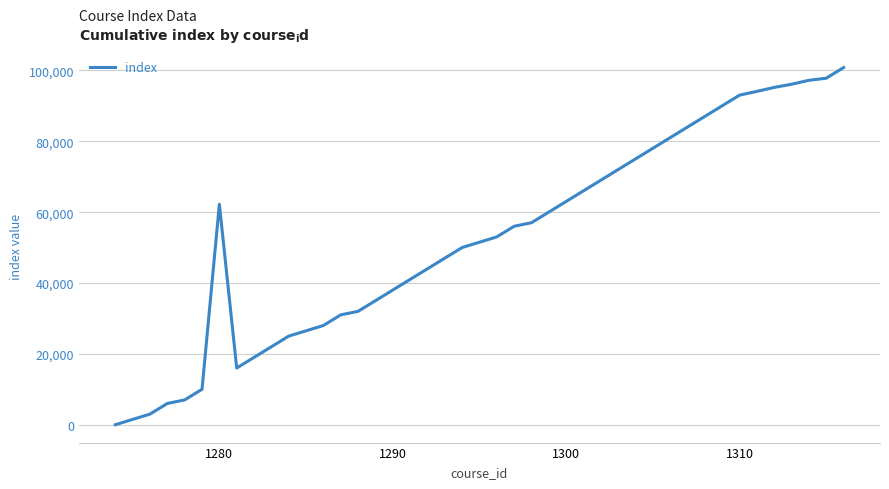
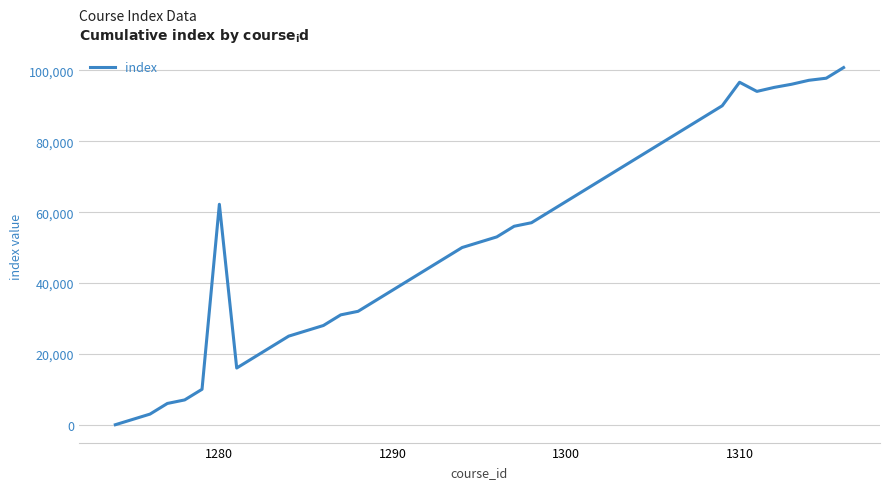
  {
    "1280": "62,000",
    "1290": "38,000",
    "1300": "63,000",
-   "1310": "93,000"
+   "1310": "97,000"
  }
